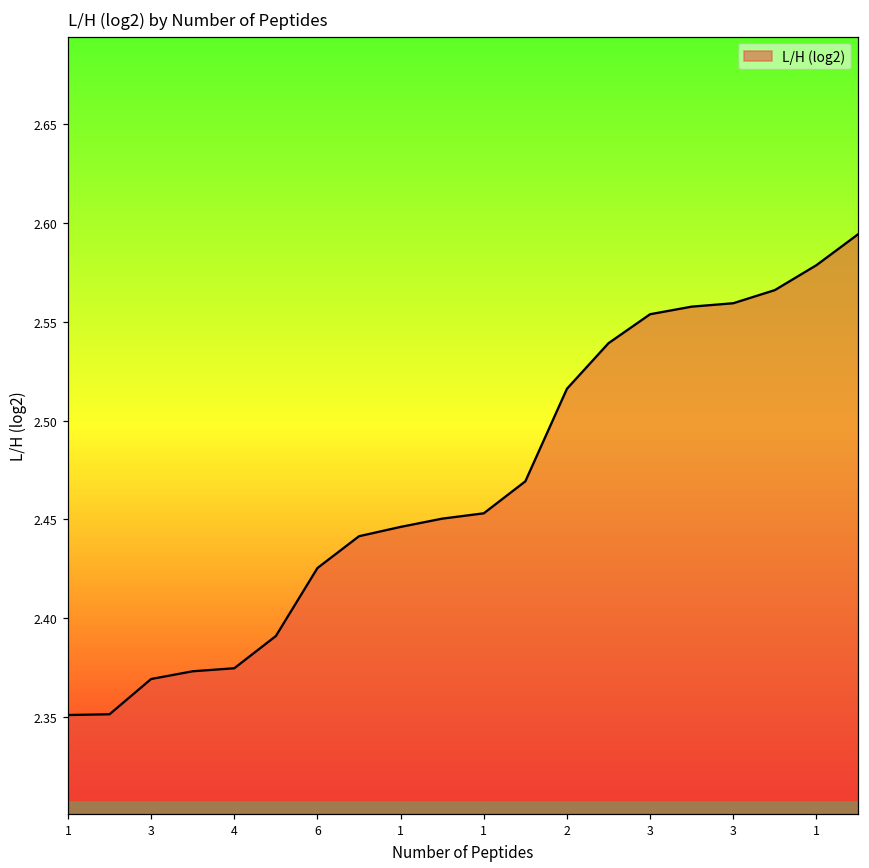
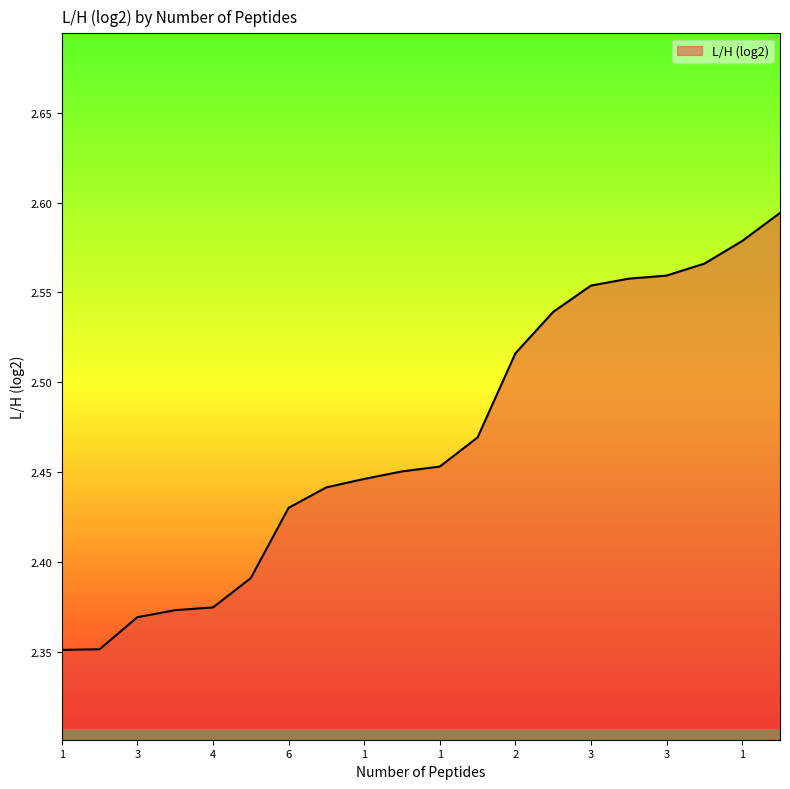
  {
    "4": 2.375,
-   "6": 2.425,
+   "6": 2.430,
    "2": 2.516
  }
